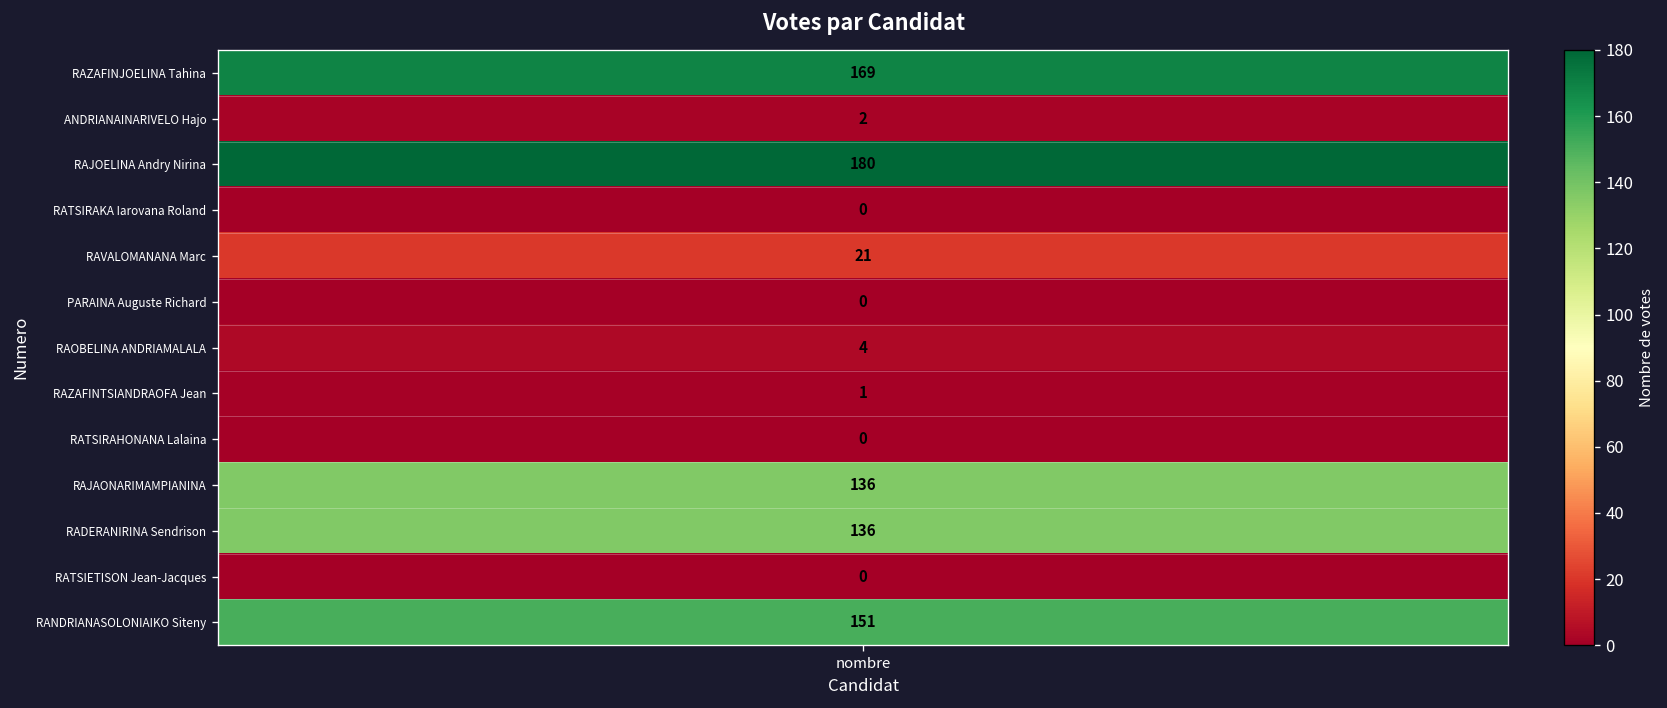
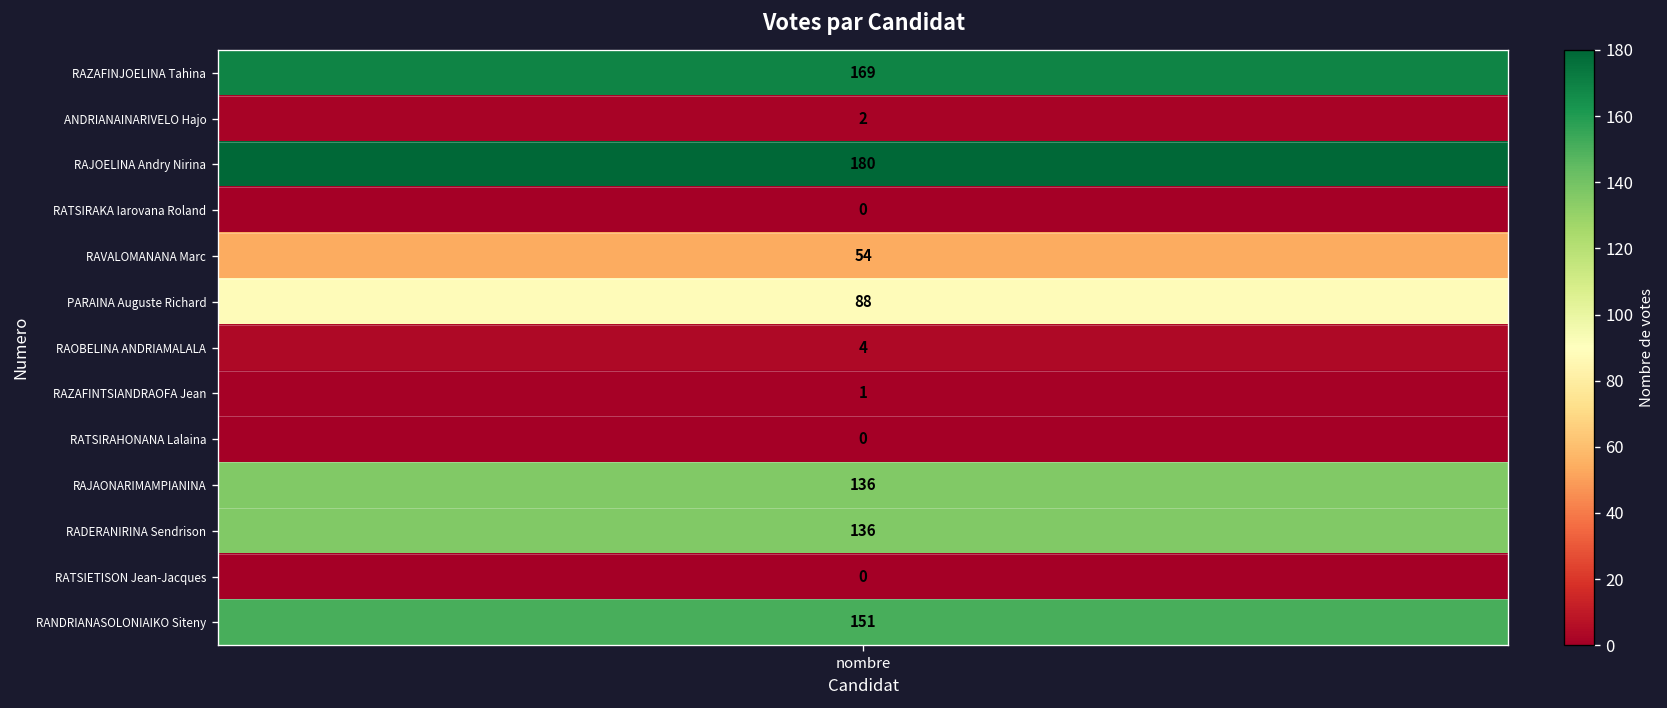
  {
    "RAZAFINJOELINA Tahina": {
      "nombre": 169
    },
    "ANDRIANAINARIVELO Hajo": {
      "nombre": 2
    },
    "RAJOELINA Andry Nirina": {
      "nombre": 180
    },
    "RATSIRAKA Iarovana Roland": {
      "nombre": 0
    },
    "RAVALOMANANA Marc": {
-     "nombre": 21
+     "nombre": 54
    },
    "PARAINA Auguste Richard": {
-     "nombre": 0
+     "nombre": 88
    },
    "RAOBELINA ANDRIAMALALA": {
      "nombre": 4
    },
    "RAZAFINTSIANDRAOFA Jean": {
      "nombre": 1
    },
    "RATSIRAHONANA Lalaina": {
      "nombre": 0
    },
    "RAJAONARIMAMPIANINA": {
      "nombre": 136
    },
    "RADERANIRINA Sendrison": {
      "nombre": 136
    },
    "RATSIETISON Jean-Jacques": {
      "nombre": 0
    },
    "RANDRIANASOLONIAIKO Siteny": {
      "nombre": 151
    }
  }
